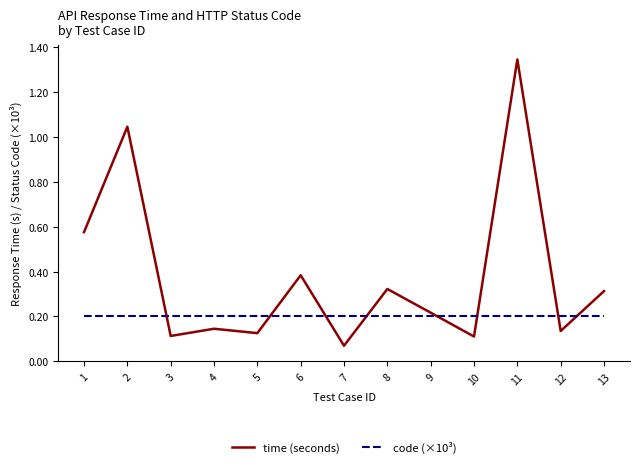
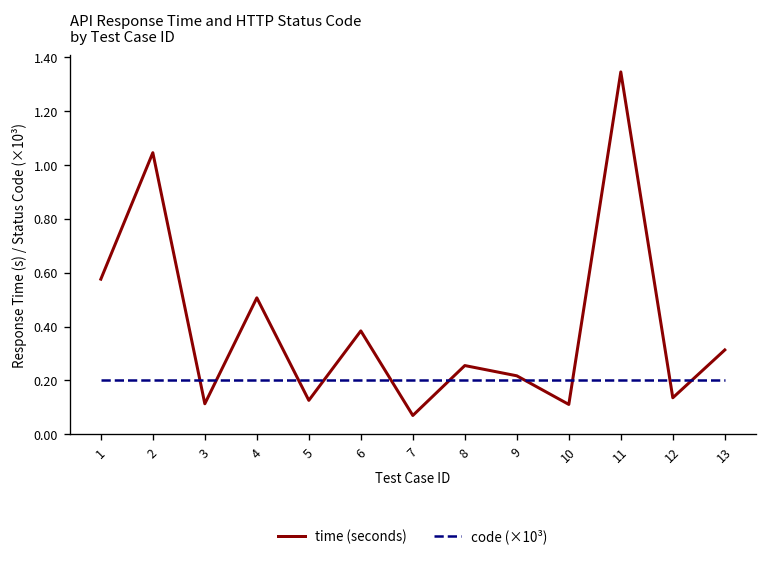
  {
    "time (seconds)": {
      "1": 0.58,
      "2": 1.05,
      "3": 0.11,
-     "4": 0.15,
+     "4": 0.51,
      "5": 0.13,
      "6": 0.38,
      "7": 0.07,
-     "8": 0.32,
+     "8": 0.26,
      "9": 0.22,
      "10": 0.11,
      "11": 1.35,
      "12": 0.14,
      "13": 0.31
    },
    "code (×10³)": {
      "1": 0.20,
      "2": 0.20,
      "3": 0.20,
      "4": 0.20,
      "5": 0.20,
      "6": 0.20,
      "7": 0.20,
      "8": 0.20,
      "9": 0.20,
      "10": 0.20,
      "11": 0.20,
      "12": 0.20,
      "13": 0.20
    }
  }
